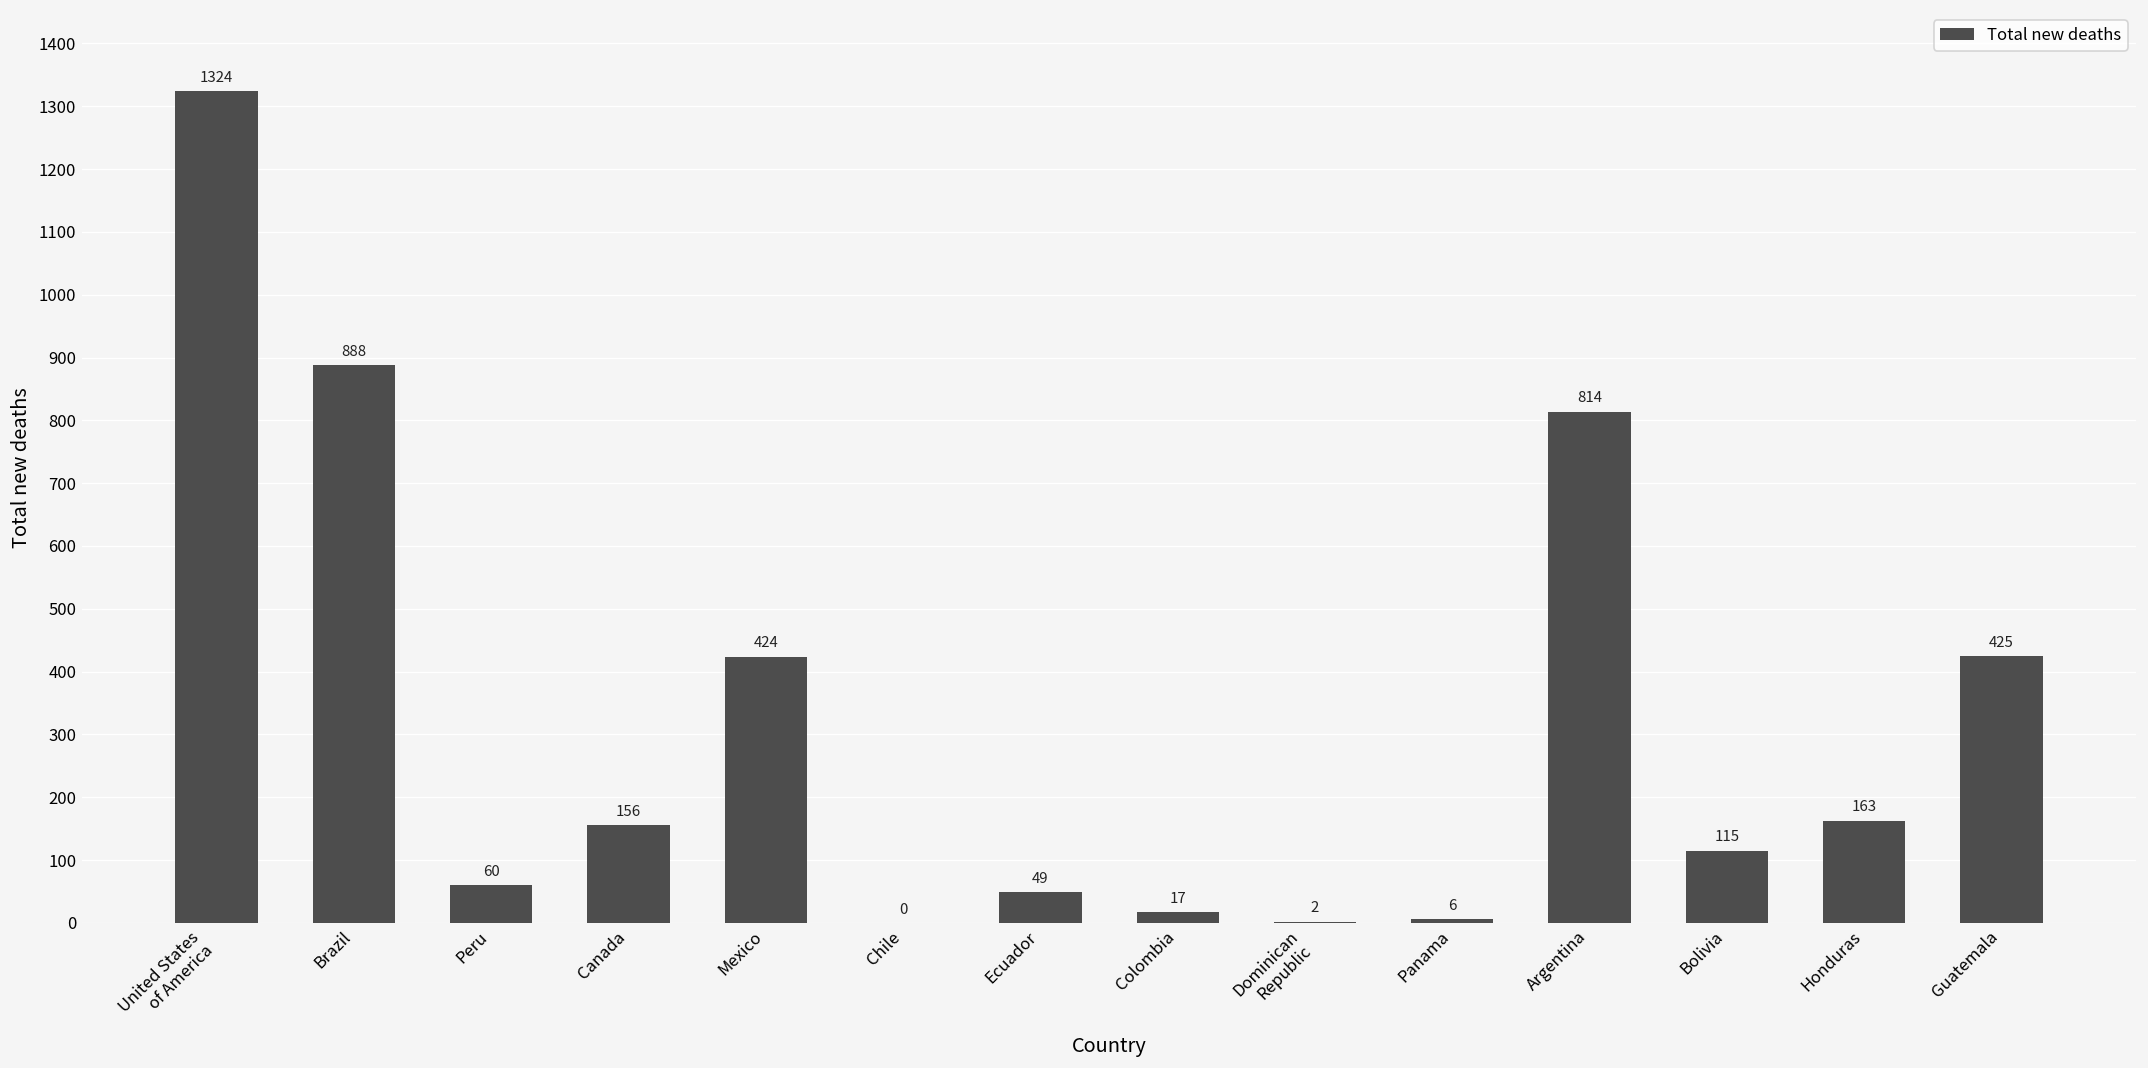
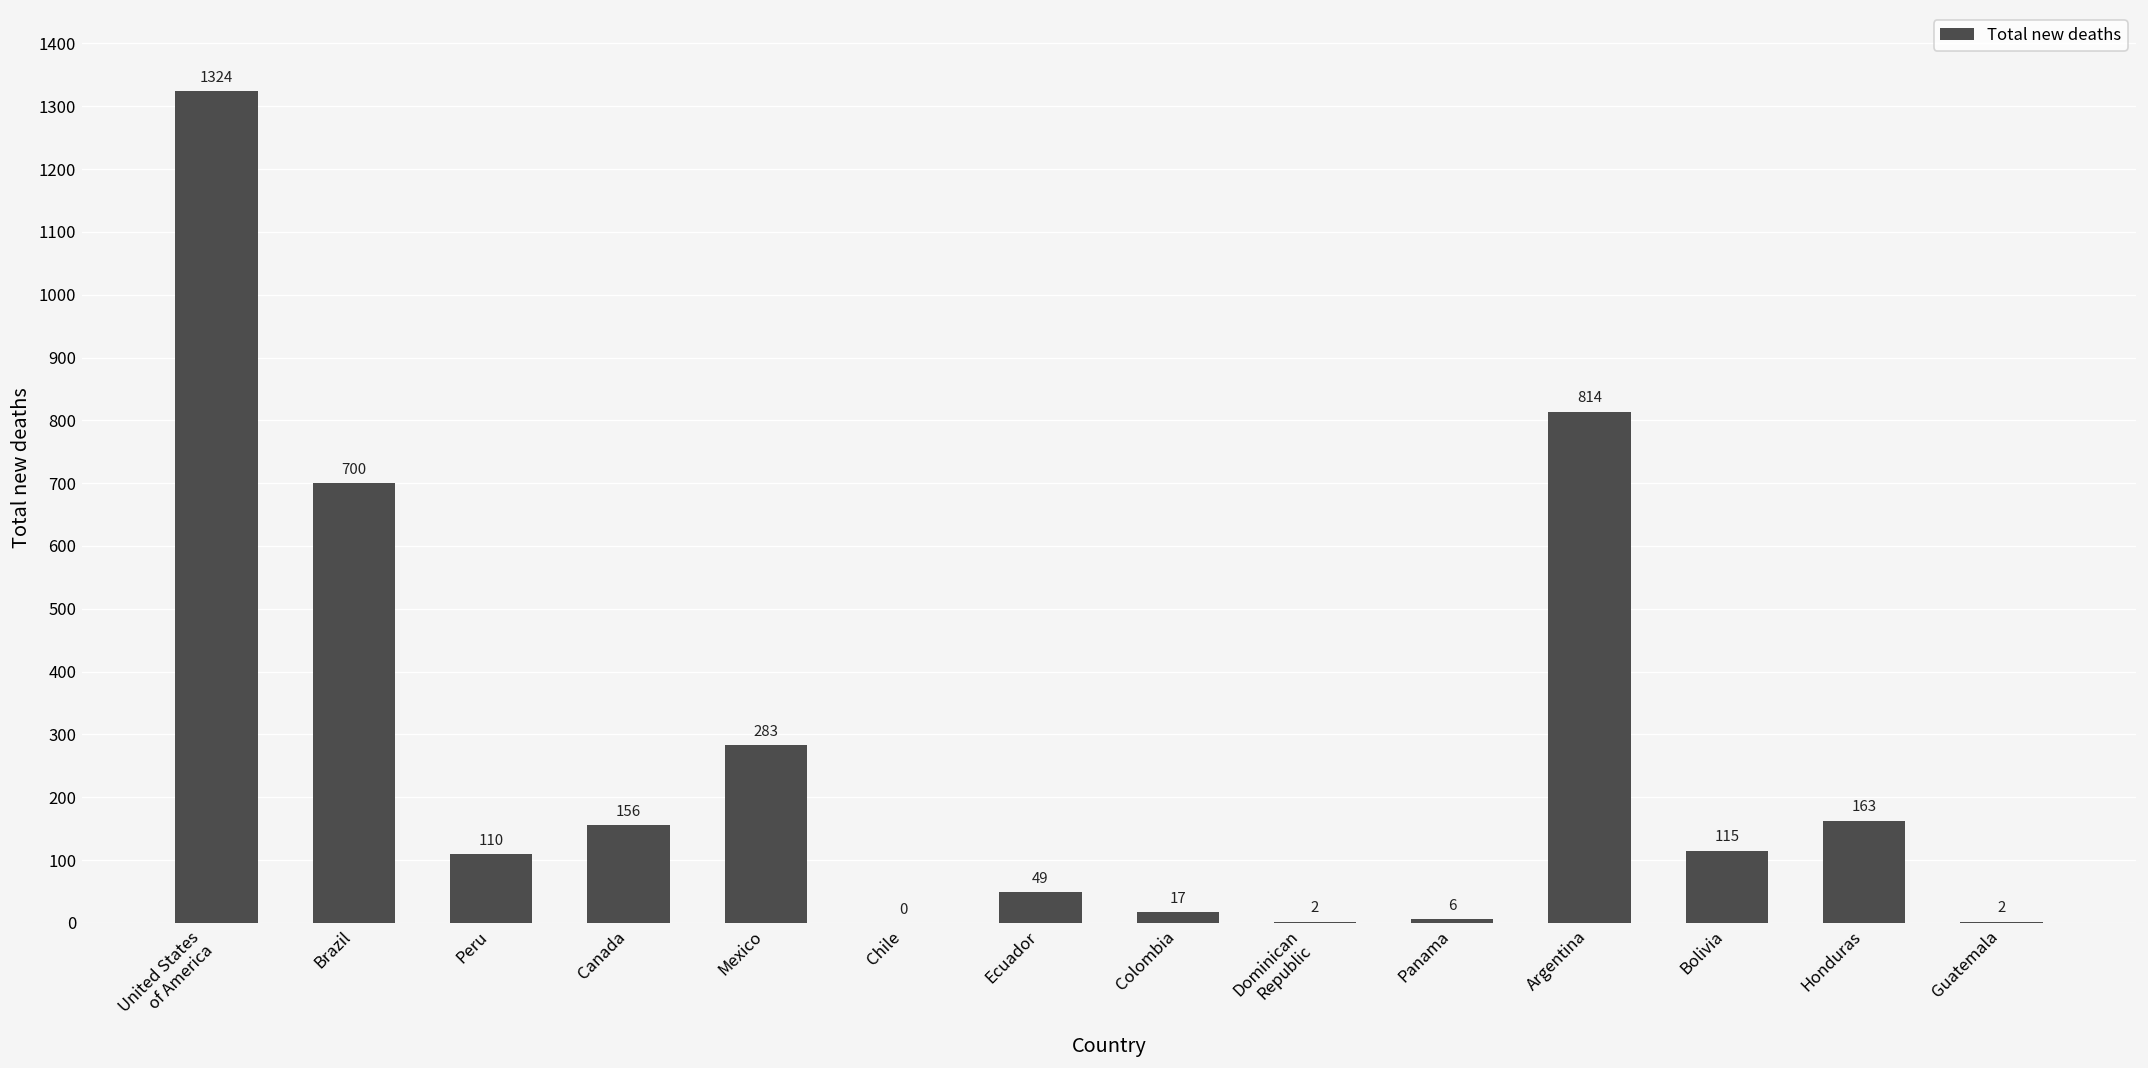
  {
    "United States of America": 1324,
-   "Brazil": 888,
-   "Peru": 60,
+   "Brazil": 700,
+   "Peru": 110,
    "Canada": 156,
-   "Mexico": 424,
+   "Mexico": 283,
    "Chile": 0,
    "Ecuador": 49,
    "Colombia": 17,
    "Dominican Republic": 2,
    "Panama": 6,
    "Argentina": 814,
    "Bolivia": 115,
    "Honduras": 163,
-   "Guatemala": 425
+   "Guatemala": 2
  }
